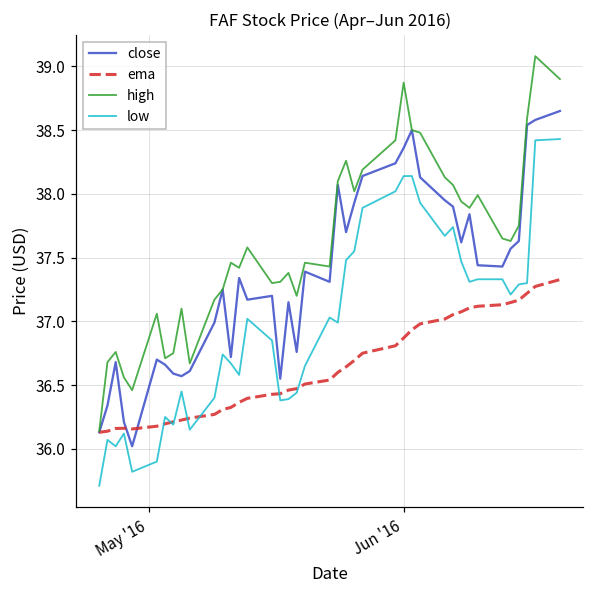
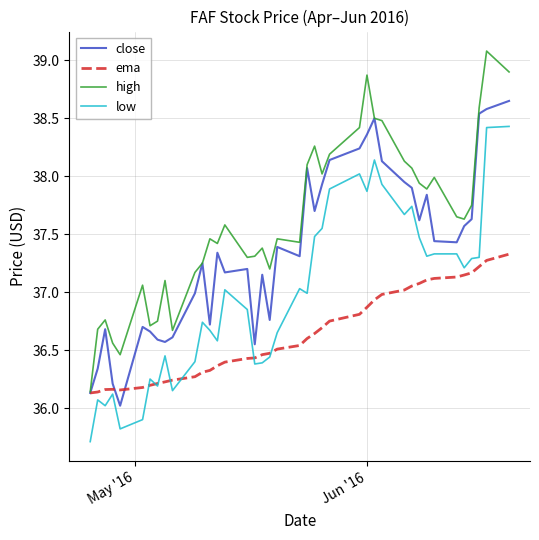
  {
    "close": {
      "Jun '16": 38.36
    },
    "ema": {
      "Jun '16": 36.87
    },
    "high": {
      "Jun '16": 38.87
    },
    "low": {
-     "Jun '16": 38.14
+     "Jun '16": 37.87
    }
  }
